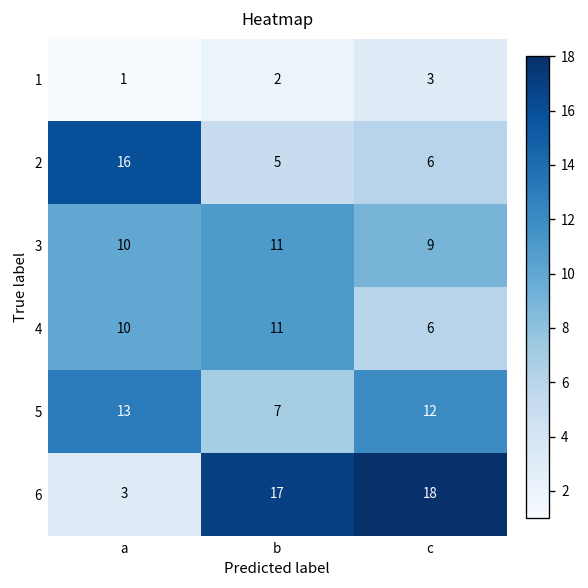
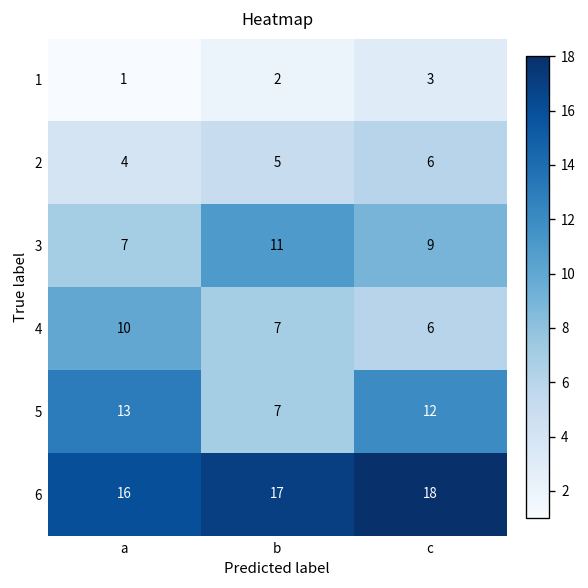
  {
    "1": {
      "a": 1,
      "b": 2,
      "c": 3
    },
    "2": {
-     "a": 16,
+     "a": 4,
      "b": 5,
      "c": 6
    },
    "3": {
-     "a": 10,
+     "a": 7,
      "b": 11,
      "c": 9
    },
    "4": {
      "a": 10,
-     "b": 11,
+     "b": 7,
      "c": 6
    },
    "5": {
      "a": 13,
      "b": 7,
      "c": 12
    },
    "6": {
-     "a": 3,
+     "a": 16,
      "b": 17,
      "c": 18
    }
  }
